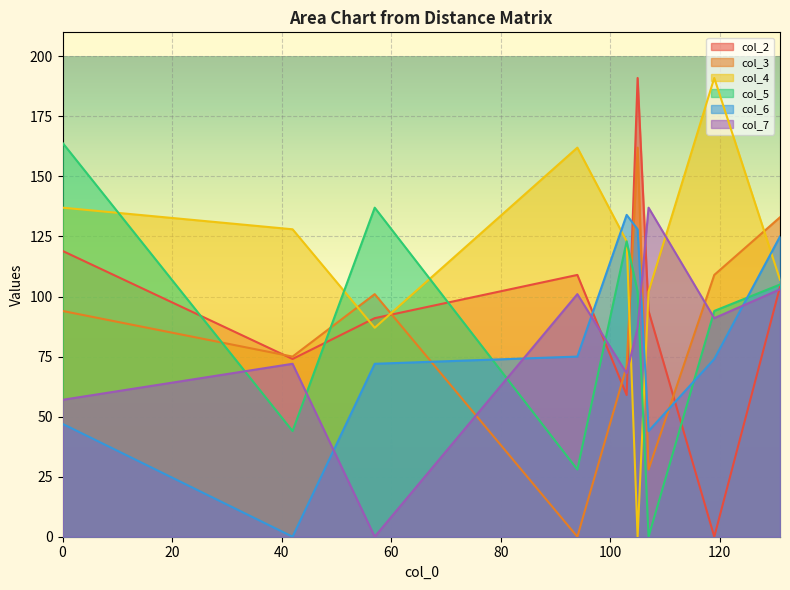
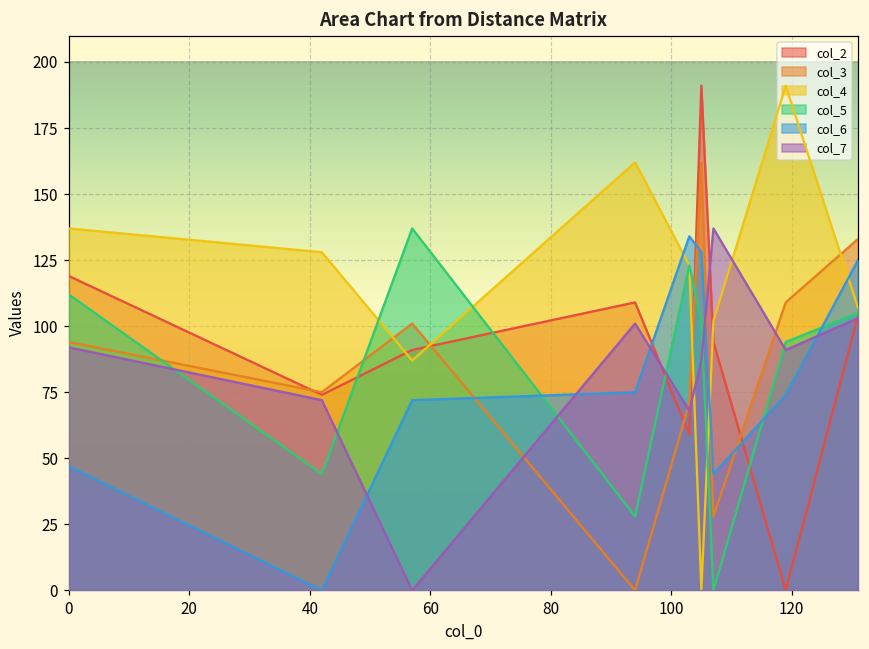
  {
    "col_4": {
      "0": 137
    },
    "col_5": {
-     "0": 164
+     "0": 112
    },
    "col_6": {
      "0": 47
    },
    "col_7": {
-     "0": 57
+     "0": 92
    }
  }
